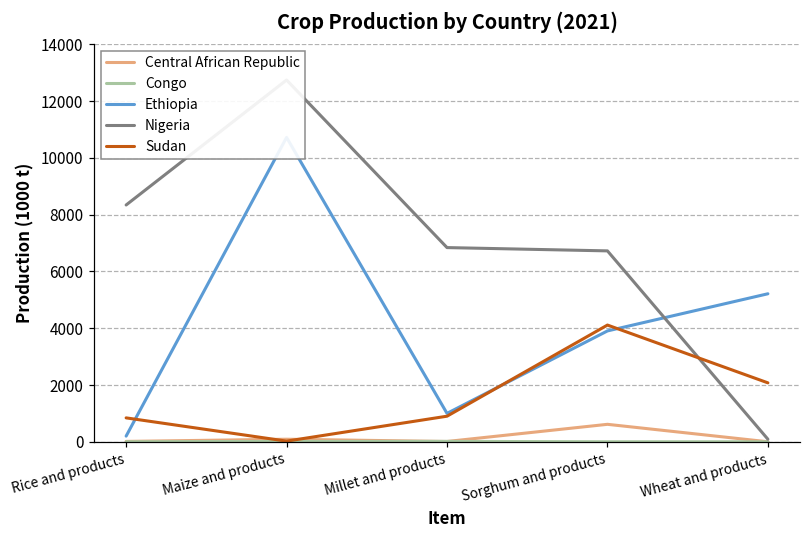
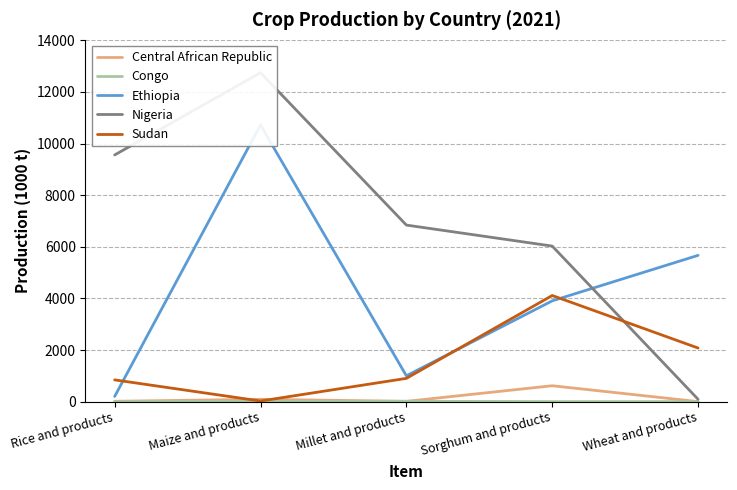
  {
    "Central African Republic": {
      "Sorghum and products": 600
    },
    "Congo": {
      "Sorghum and products": 0
    },
    "Ethiopia": {
      "Rice and products": 200,
      "Millet and products": 1000,
      "Sorghum and products": 3900,
-     "Wheat and products": 5200
+     "Wheat and products": 5700
    },
    "Nigeria": {
-     "Rice and products": 8300,
+     "Rice and products": 9600,
      "Millet and products": 6800,
-     "Sorghum and products": 6700
+     "Sorghum and products": 6000
    },
    "Sudan": {
      "Rice and products": 800,
      "Millet and products": 900,
      "Sorghum and products": 4100,
      "Wheat and products": 2100
    }
  }
